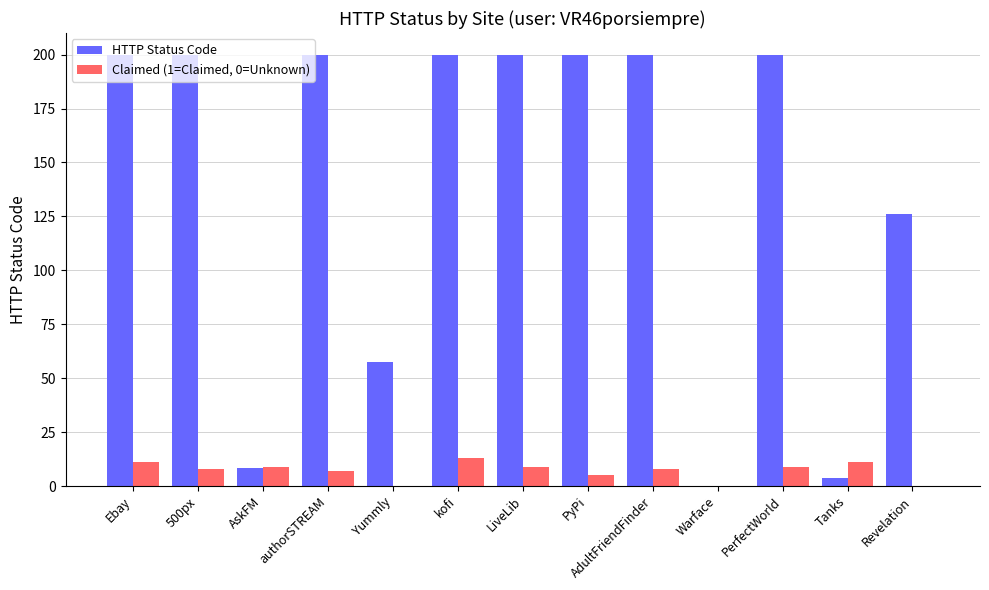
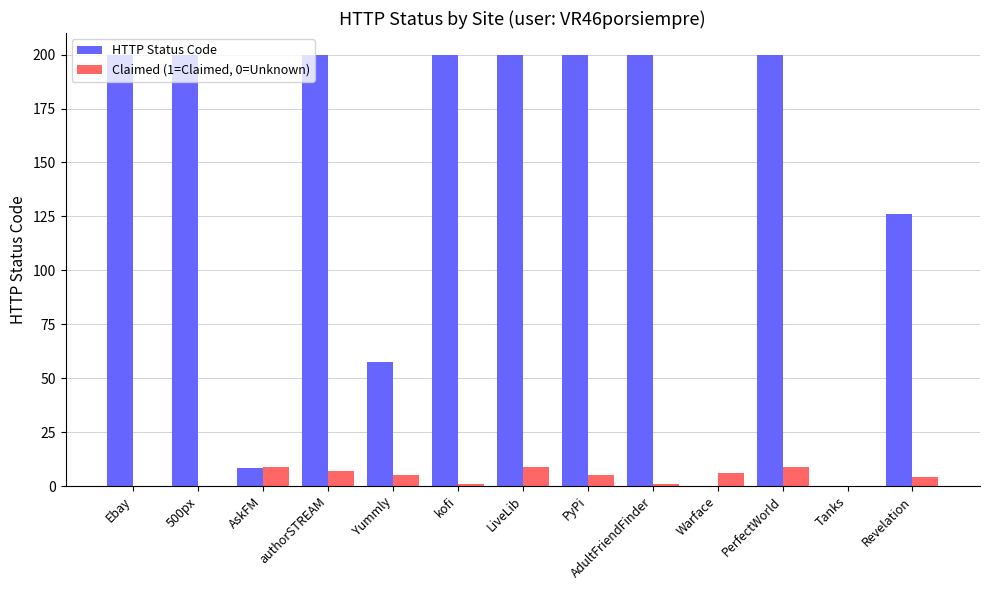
  {
    "HTTP Status Code": {
      "AskFM": 8,
      "Yummly": 57,
      "kofi": 200,
      "LiveLib": 200,
      "PyPi": 200,
      "AdultFriendFinder": 200,
      "Warface": 0,
      "PerfectWorld": 200,
-     "Tanks": 4,
+     "Tanks": 0,
      "Revelation": 126
    },
    "Claimed (1=Claimed, 0=Unknown)": {
-     "Ebay": 11,
-     "500px": 8,
+     "Ebay": 0,
+     "500px": 0,
      "AskFM": 9,
      "authorSTREAM": 7,
-     "Yummly": 0,
-     "kofi": 13,
+     "Yummly": 5,
+     "kofi": 1,
      "LiveLib": 9,
      "PyPi": 5,
-     "AdultFriendFinder": 8,
-     "Warface": 0,
+     "AdultFriendFinder": 1,
+     "Warface": 6,
      "PerfectWorld": 9,
-     "Tanks": 11,
-     "Revelation": 0
+     "Tanks": 0,
+     "Revelation": 4
    }
  }
